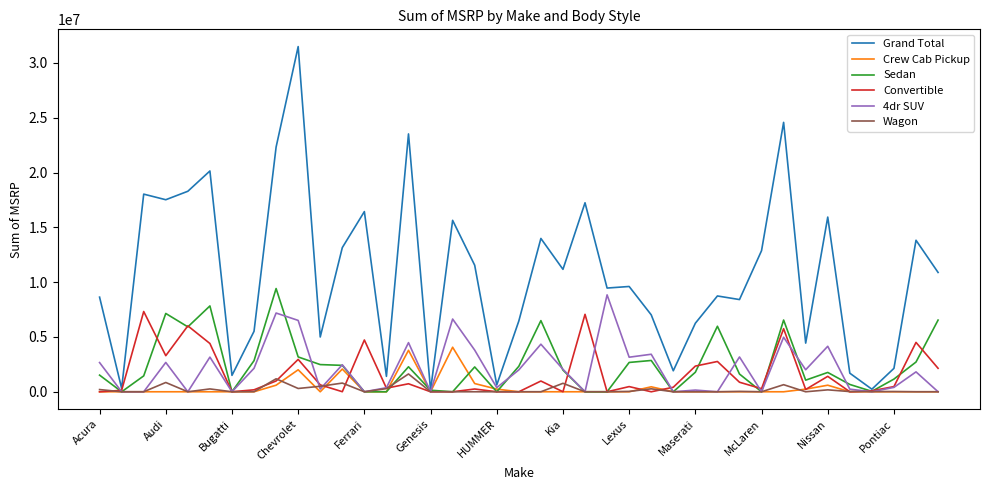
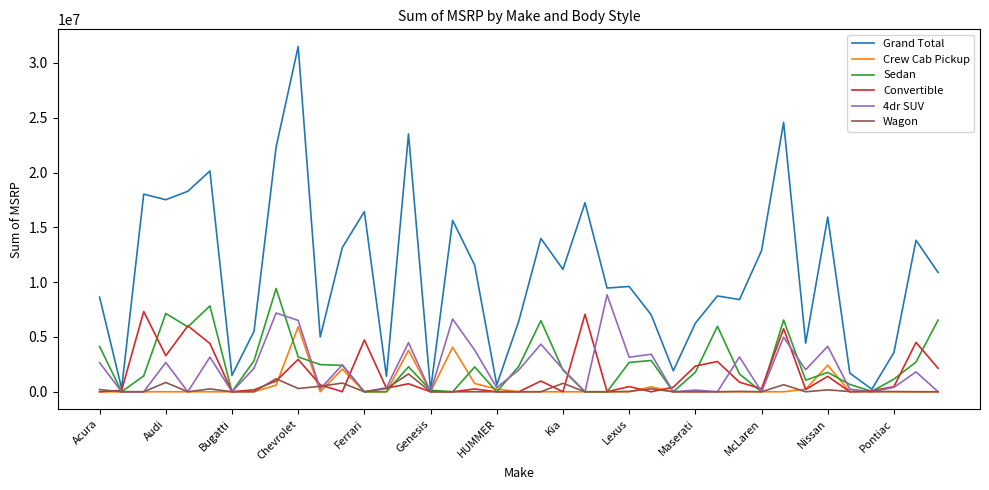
  {
    "Grand Total": {
      "Acura": 8600000,
      "Audi": 17500000,
      "Bugatti": 1500000,
      "Chevrolet": 31500000,
      "Ferrari": 16400000,
      "HUMMER": 600000,
      "Kia": 11200000,
      "Lexus": 9600000,
      "Maserati": 6300000,
      "McLaren": 12900000,
      "Nissan": 15900000,
-     "Pontiac": 2100000
+     "Pontiac": 3600000
    },
    "Crew Cab Pickup": {
      "Audi": 0,
-     "Chevrolet": 2000000,
-     "Nissan": 600000
+     "Chevrolet": 5900000,
+     "Nissan": 2400000
    },
    "Sedan": {
-     "Acura": 1500000,
+     "Acura": 4100000,
      "Audi": 7100000,
      "Lexus": 2700000,
      "Maserati": 1800000,
      "Nissan": 1800000,
      "Pontiac": 1200000
    },
    "Convertible": {
      "Audi": 3300000,
      "Ferrari": 4700000,
      "Lexus": 500000,
      "Maserati": 2300000,
      "McLaren": 300000,
      "Nissan": 1400000
    },
    "4dr SUV": {
      "Acura": 2700000,
      "Audi": 2700000,
      "Chevrolet": 6500000,
      "Lexus": 3200000,
      "Nissan": 4100000
    },
    "Wagon": {
      "Audi": 800000,
      "Chevrolet": 300000,
      "Kia": 800000,
      "Nissan": 200000
    }
  }
